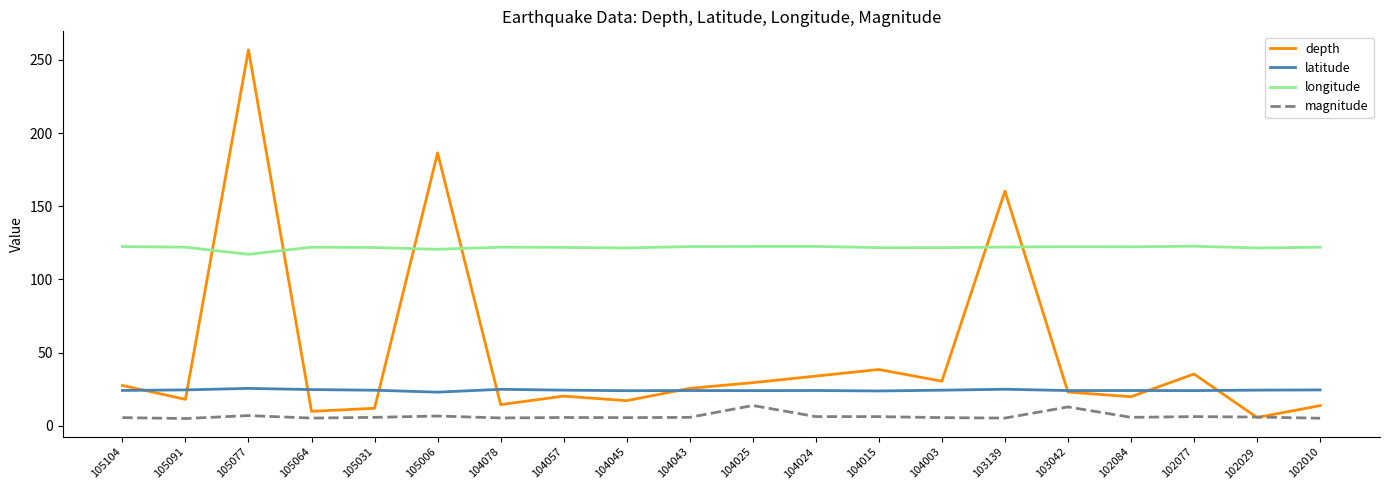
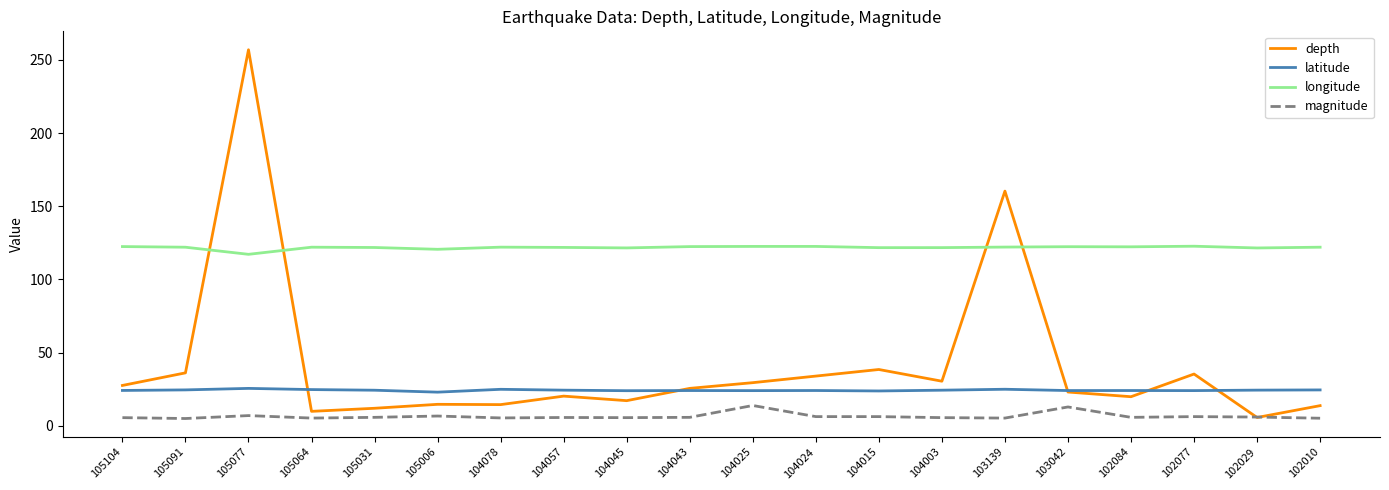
  {
    "depth": {
      "105104": 28,
-     "105091": 18,
+     "105091": 36,
      "105077": 257,
      "105064": 10,
      "105031": 12,
-     "105006": 186,
+     "105006": 15,
      "104078": 14,
      "104057": 20,
      "104045": 17,
      "104025": 29,
      "104024": 34,
      "104015": 38,
      "104003": 30,
      "103139": 160,
      "102084": 20,
      "102077": 35,
      "102010": 14
    },
    "latitude": {
      "105104": 24,
      "105091": 24,
      "105077": 25,
      "105064": 25,
      "105031": 24,
      "105006": 23,
      "104078": 25,
      "104057": 24,
      "104045": 24,
      "104025": 24,
      "104024": 24,
      "104015": 24,
      "104003": 24,
      "103139": 25,
      "102084": 24,
      "102077": 24,
      "102029": 24,
      "102010": 24
    },
    "longitude": {
      "105104": 122,
      "105091": 122,
      "105077": 117,
      "105064": 122,
      "105031": 122,
      "105006": 121,
      "104078": 122,
      "104057": 122,
      "104045": 121,
      "104043": 122,
      "104025": 123,
      "104024": 123,
      "104015": 122,
      "104003": 122,
      "103139": 122,
      "103042": 122,
      "102084": 122,
      "102077": 123,
      "102029": 121,
      "102010": 122
    },
    "magnitude": {
      "105104": 6,
      "105091": 5,
      "105077": 7,
      "105064": 5,
      "105031": 6,
      "105006": 7,
      "104078": 5,
      "104057": 6,
      "104045": 6,
      "104043": 6,
      "104025": 14,
      "104024": 6,
      "104015": 6,
      "104003": 6,
      "103139": 5,
      "103042": 13,
      "102084": 6,
      "102077": 6,
      "102010": 5
    }
  }
